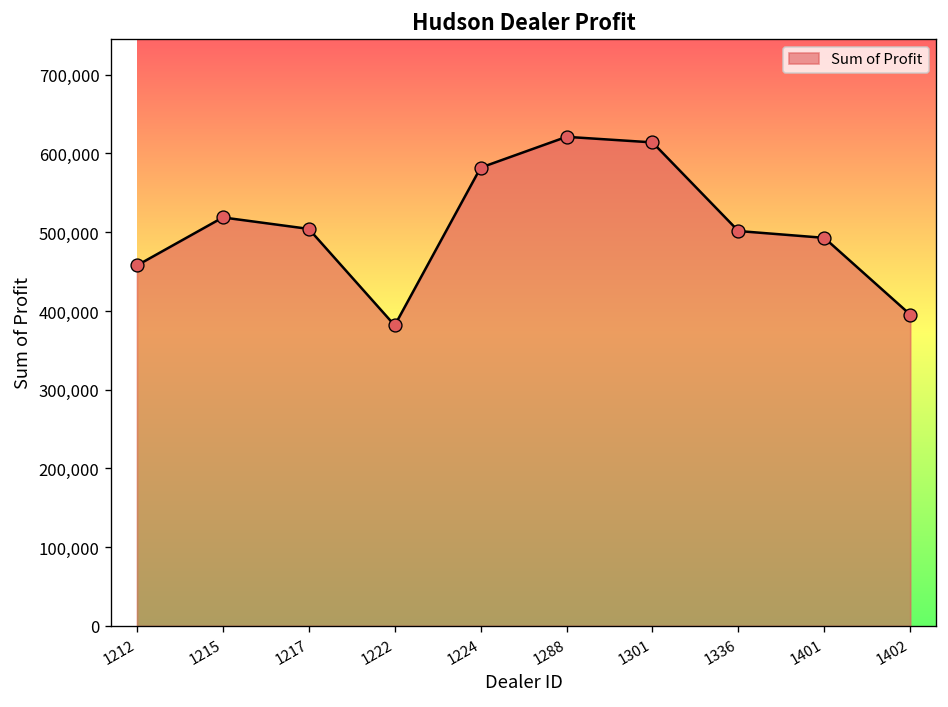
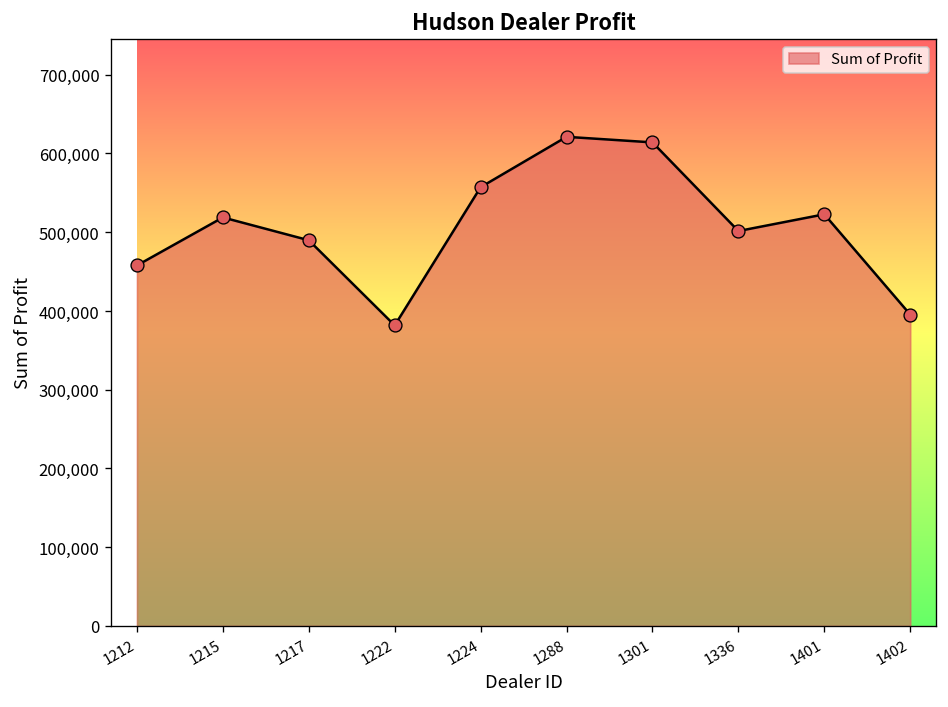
  {
    "1212": "460,000",
    "1215": "520,000",
-   "1217": "500,000",
+   "1217": "490,000",
    "1222": "380,000",
-   "1224": "580,000",
+   "1224": "560,000",
    "1288": "620,000",
    "1301": "610,000",
    "1336": "500,000",
-   "1401": "490,000",
+   "1401": "520,000",
    "1402": "400,000"
  }
